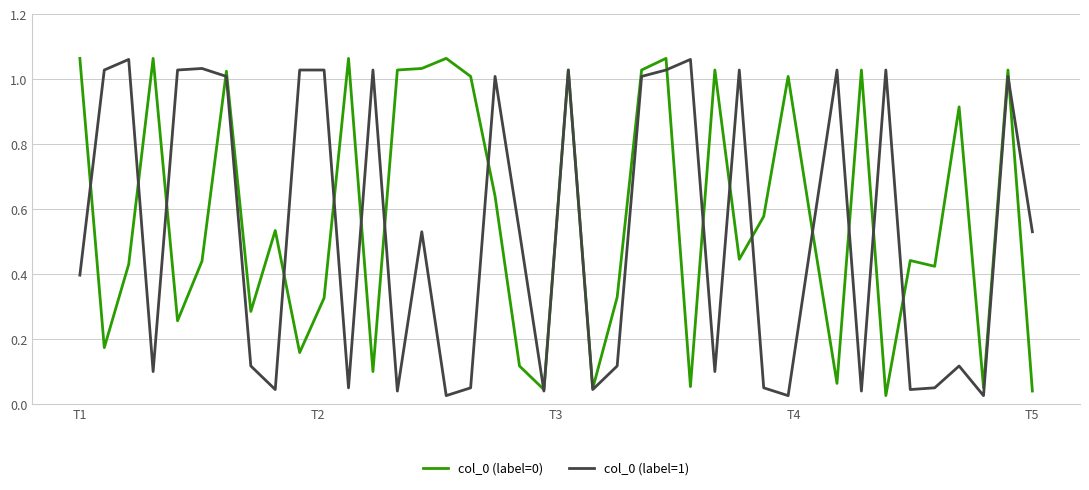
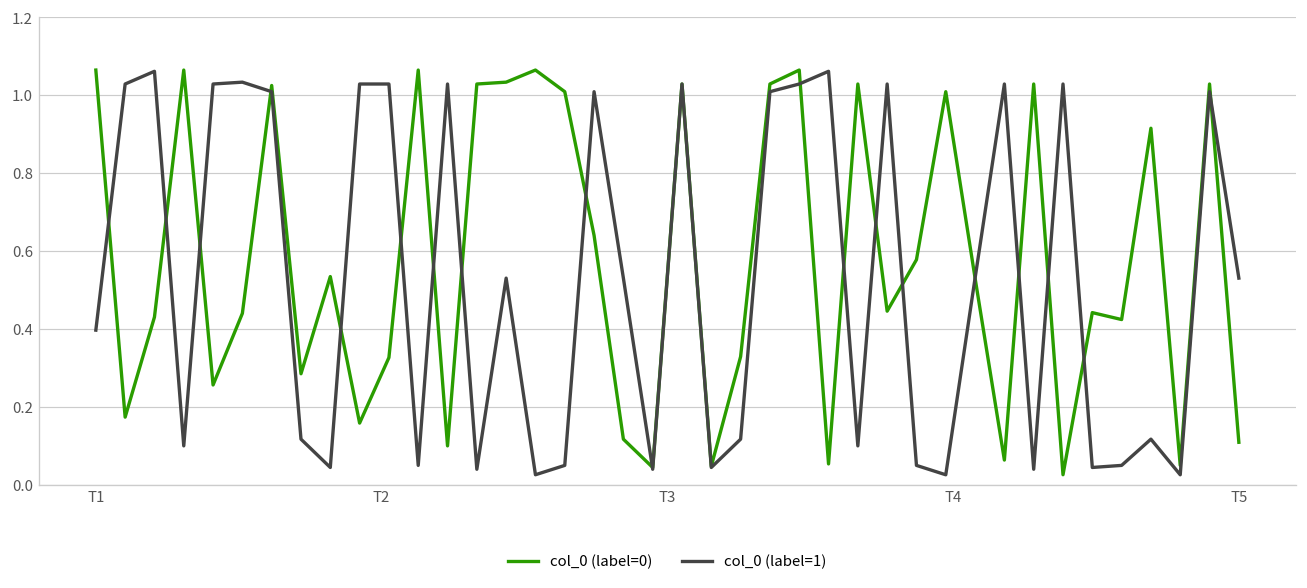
  {
    "col_0 (label=0)": {
      "T1": 1.06,
-     "T5": 0.04
+     "T5": 0.11
    },
    "col_0 (label=1)": {
      "T1": 0.40,
      "T5": 0.53
    }
  }
